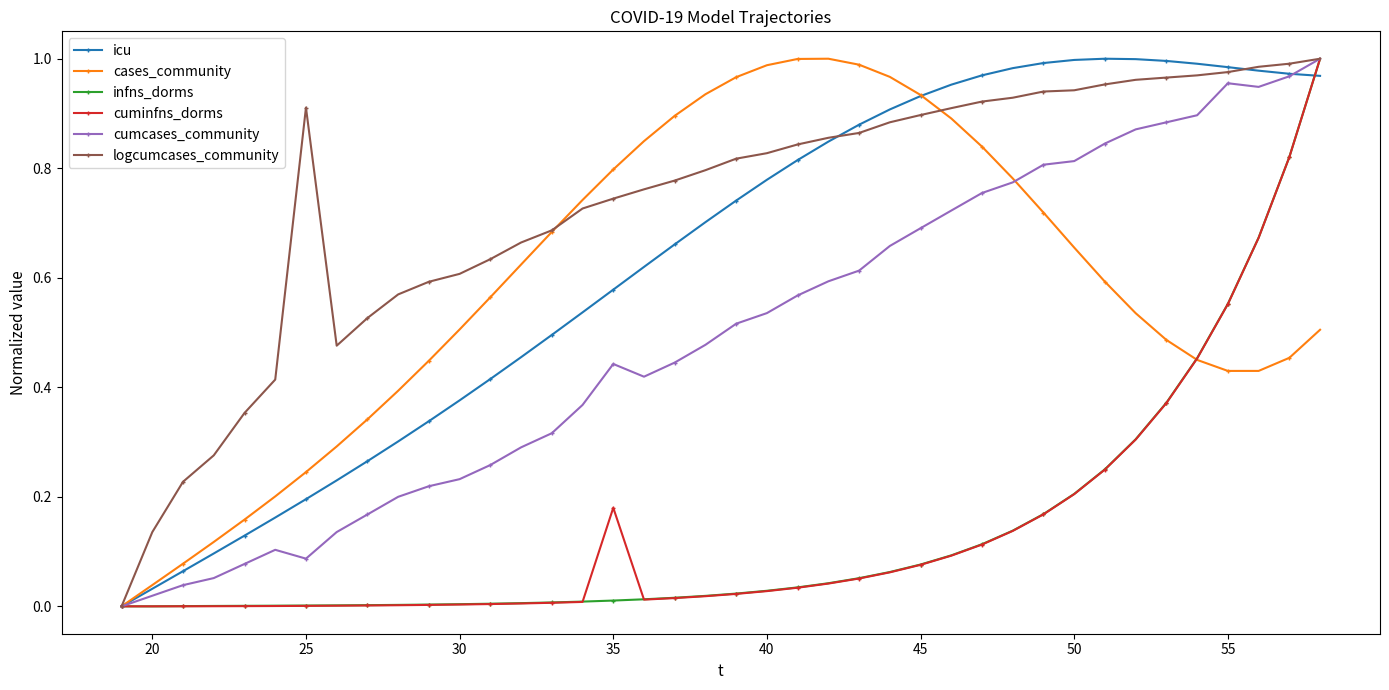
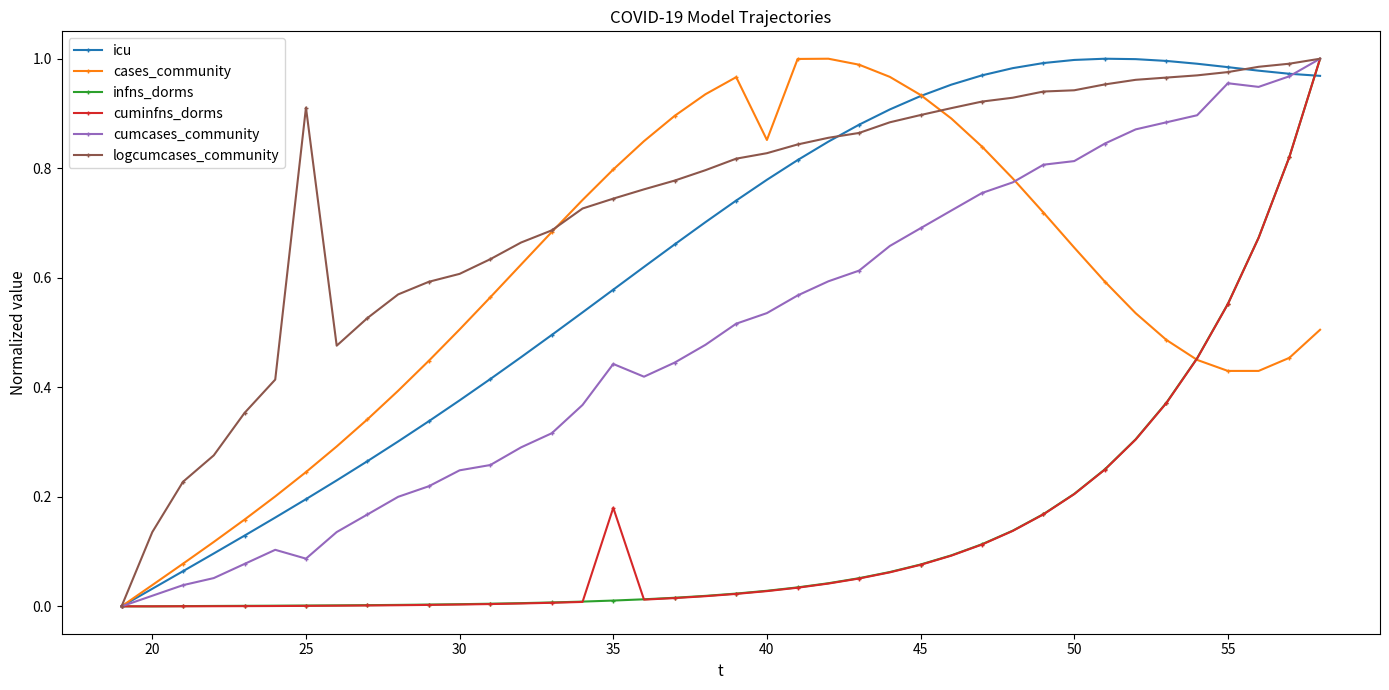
  {
    "icu": {
      "20": 0.03,
      "25": 0.20,
      "30": 0.38,
      "35": 0.58,
      "40": 0.78,
      "50": 1.00,
      "55": 0.98
    },
    "cases_community": {
      "20": 0.04,
      "25": 0.25,
      "30": 0.51,
      "35": 0.80,
-     "40": 0.99,
+     "40": 0.85,
      "50": 0.66,
      "55": 0.43
    },
    "infns_dorms": {
      "35": 0.01
    },
    "cuminfns_dorms": {
      "35": 0.18
    },
    "cumcases_community": {
      "20": 0.02,
      "25": 0.09,
-     "30": 0.23,
+     "30": 0.25,
      "35": 0.44,
      "40": 0.54,
      "45": 0.69,
      "50": 0.81,
      "55": 0.96
    },
    "logcumcases_community": {
      "20": 0.14,
      "25": 0.91,
      "30": 0.61,
      "35": 0.74,
      "40": 0.83,
      "45": 0.90,
      "50": 0.94,
      "55": 0.98
    }
  }
